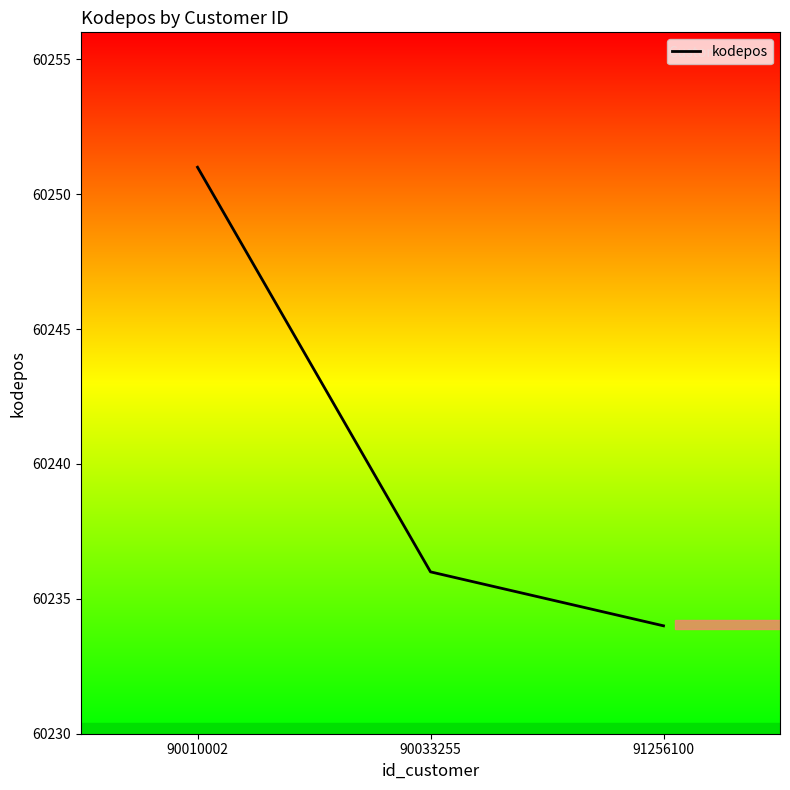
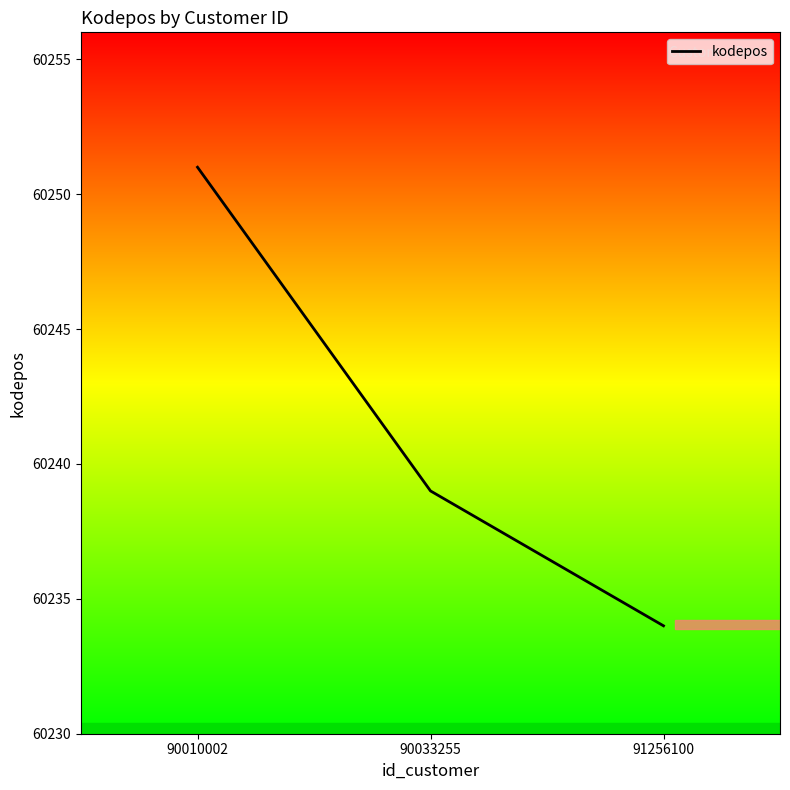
  {
    "90010002": 60251,
-   "90033255": 60236,
+   "90033255": 60239,
    "91256100": 60234
  }
